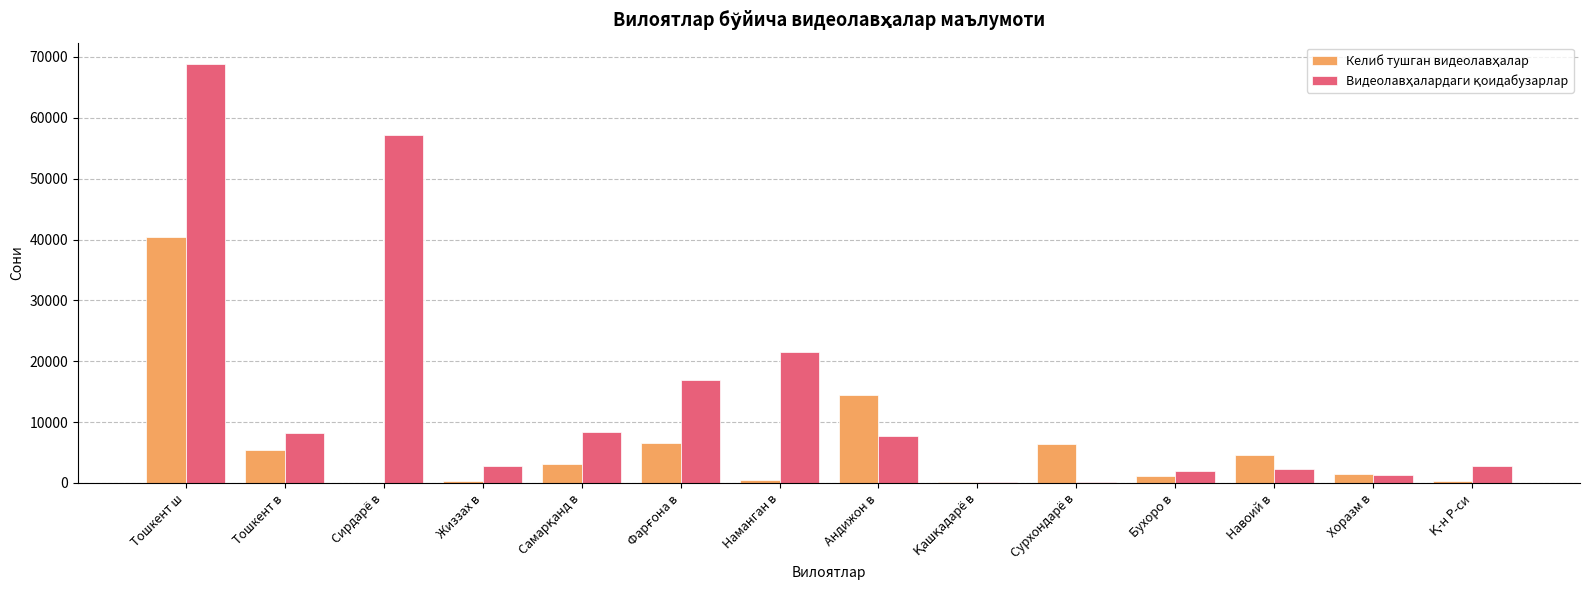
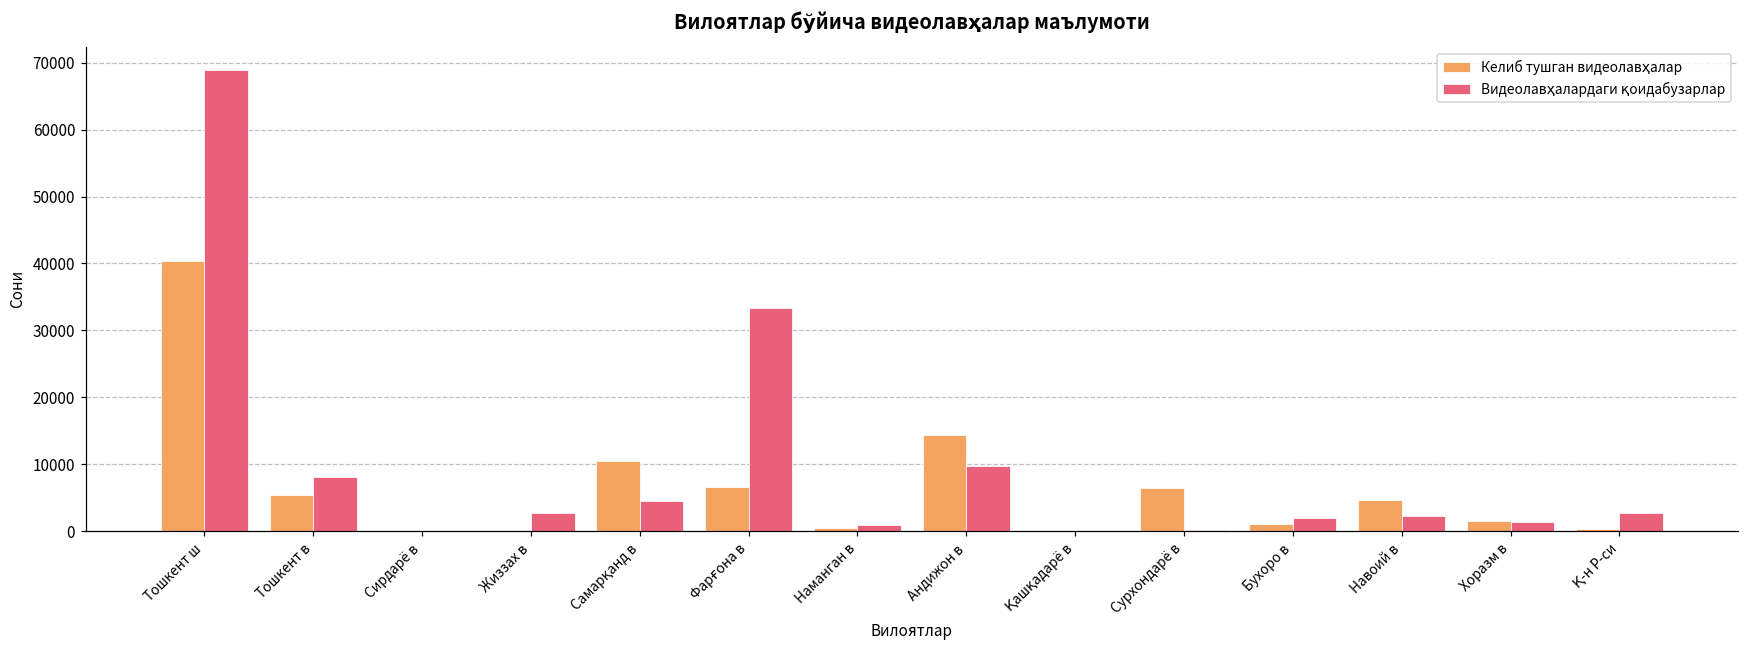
  {
    "Келиб тушган видеолавҳалар": {
      "Тошкент ш": 40000,
      "Тошкент в": 5000,
-     "Самарқанд в": 3000,
+     "Самарқанд в": 10000,
      "Фарғона в": 7000,
      "Наманган в": 1000,
      "Андижон в": 14000,
      "Сурхондарё в": 6000,
      "Бухоро в": 1000,
      "Навоий в": 5000,
      "Хоразм в": 2000
    },
    "Видеолавҳалардаги қоидабузарлар": {
      "Тошкент ш": 69000,
      "Тошкент в": 8000,
-     "Сирдарё в": 57000,
+     "Сирдарё в": 0,
      "Жиззах в": 3000,
-     "Самарқанд в": 8000,
-     "Фарғона в": 17000,
-     "Наманган в": 22000,
-     "Андижон в": 8000,
+     "Самарқанд в": 5000,
+     "Фарғона в": 33000,
+     "Наманган в": 1000,
+     "Андижон в": 10000,
      "Бухоро в": 2000,
      "Навоий в": 2000,
      "Хоразм в": 1000,
      "Қ-н Р-си": 3000
    }
  }
